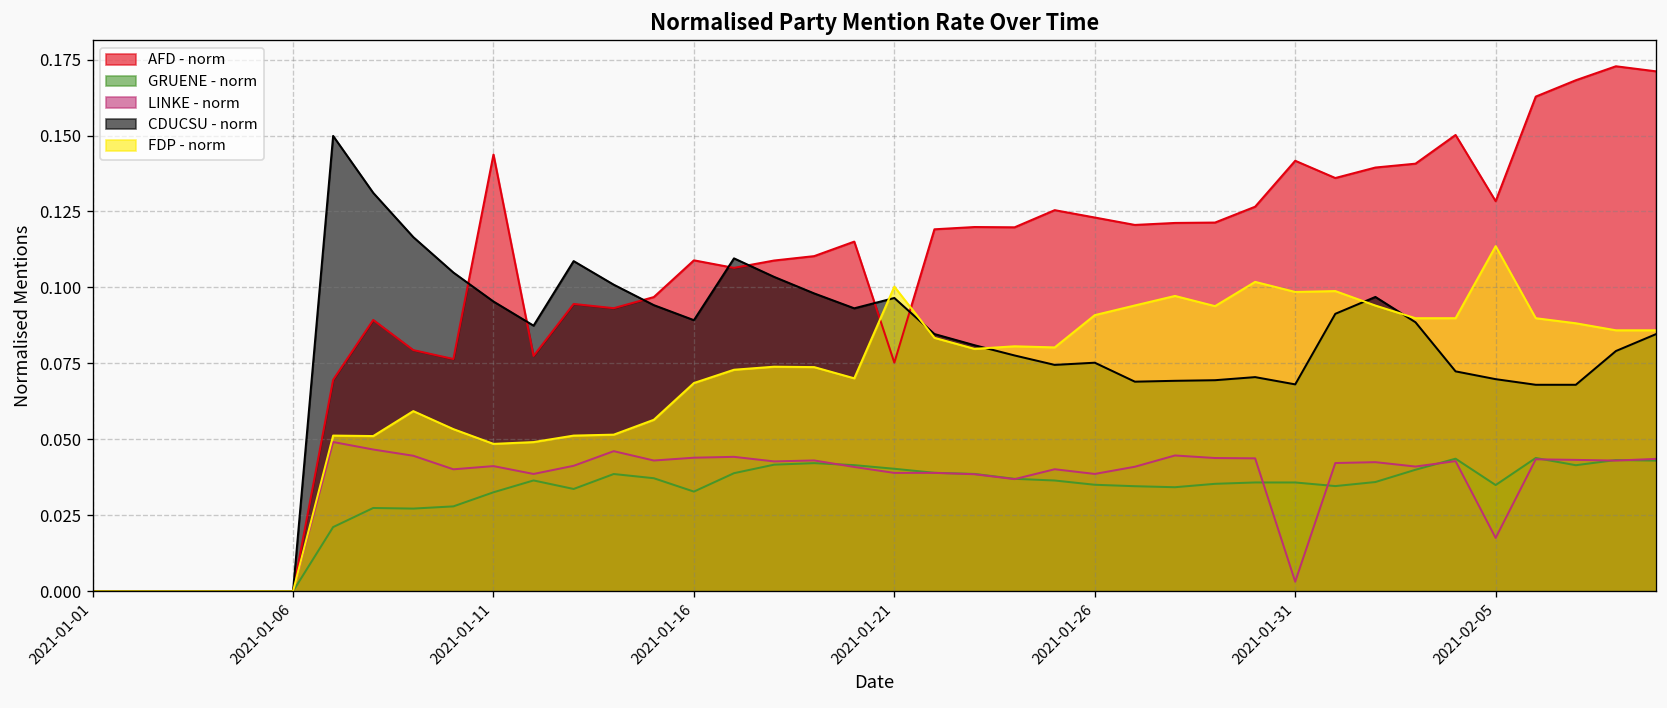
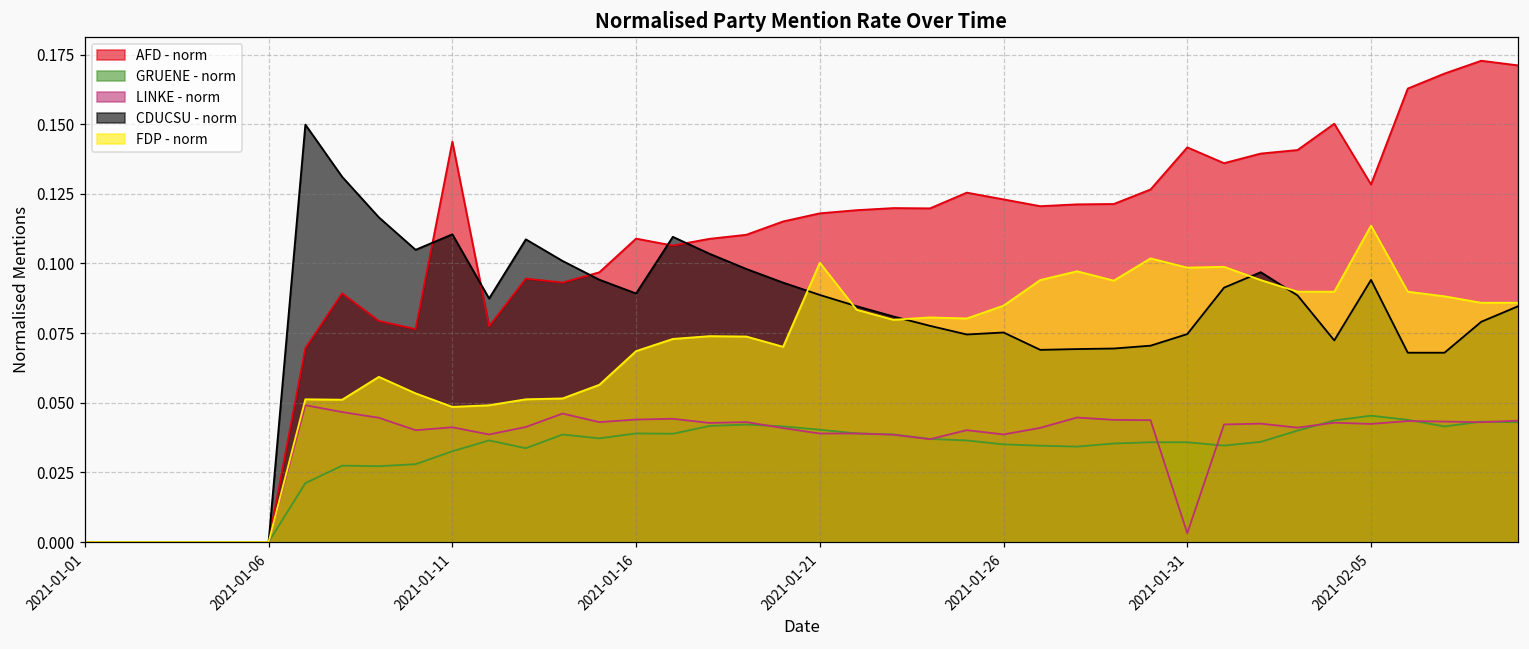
  {
    "AFD - norm": {
      "2021-01-11": 0.144,
      "2021-01-16": 0.109,
-     "2021-01-21": 0.075,
+     "2021-01-21": 0.118,
      "2021-01-26": 0.123,
      "2021-01-31": 0.142,
      "2021-02-05": 0.128
    },
    "GRUENE - norm": {
      "2021-01-11": 0.033,
-     "2021-01-16": 0.033,
+     "2021-01-16": 0.039,
      "2021-01-21": 0.040,
      "2021-01-26": 0.035,
      "2021-01-31": 0.036,
-     "2021-02-05": 0.035
+     "2021-02-05": 0.045
    },
    "LINKE - norm": {
      "2021-01-11": 0.041,
      "2021-01-16": 0.044,
      "2021-01-21": 0.039,
      "2021-01-26": 0.039,
      "2021-01-31": 0.003,
-     "2021-02-05": 0.018
+     "2021-02-05": 0.042
    },
    "CDUCSU - norm": {
-     "2021-01-11": 0.095,
+     "2021-01-11": 0.110,
      "2021-01-16": 0.089,
-     "2021-01-21": 0.097,
+     "2021-01-21": 0.089,
      "2021-01-26": 0.075,
-     "2021-01-31": 0.068,
-     "2021-02-05": 0.070
+     "2021-01-31": 0.075,
+     "2021-02-05": 0.094
    },
    "FDP - norm": {
      "2021-01-11": 0.049,
      "2021-01-16": 0.069,
      "2021-01-21": 0.100,
-     "2021-01-26": 0.091,
+     "2021-01-26": 0.085,
      "2021-01-31": 0.099,
      "2021-02-05": 0.114
    }
  }
